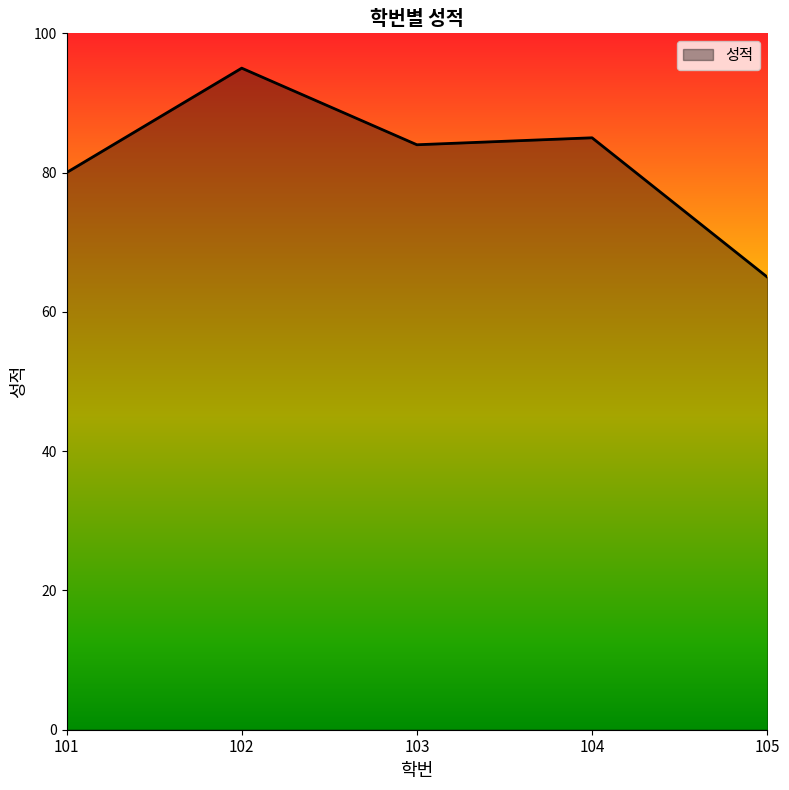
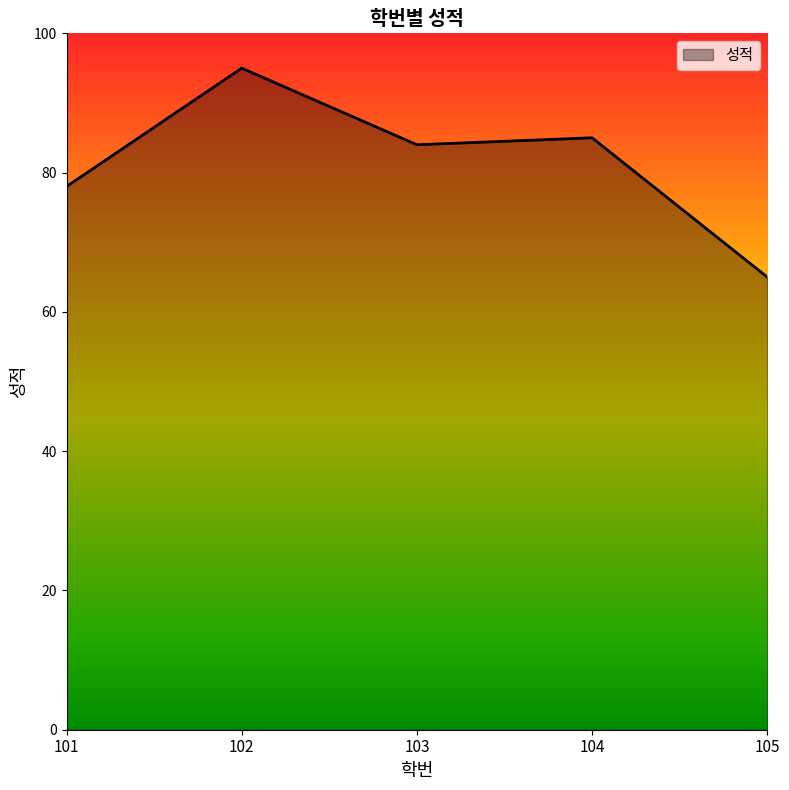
  {
-   "101": 80,
+   "101": 78,
    "102": 95,
    "103": 84,
    "104": 85,
    "105": 65
  }
